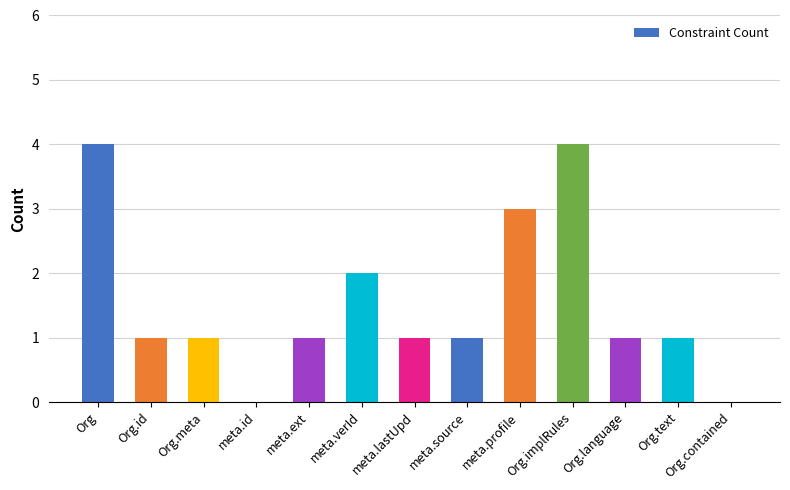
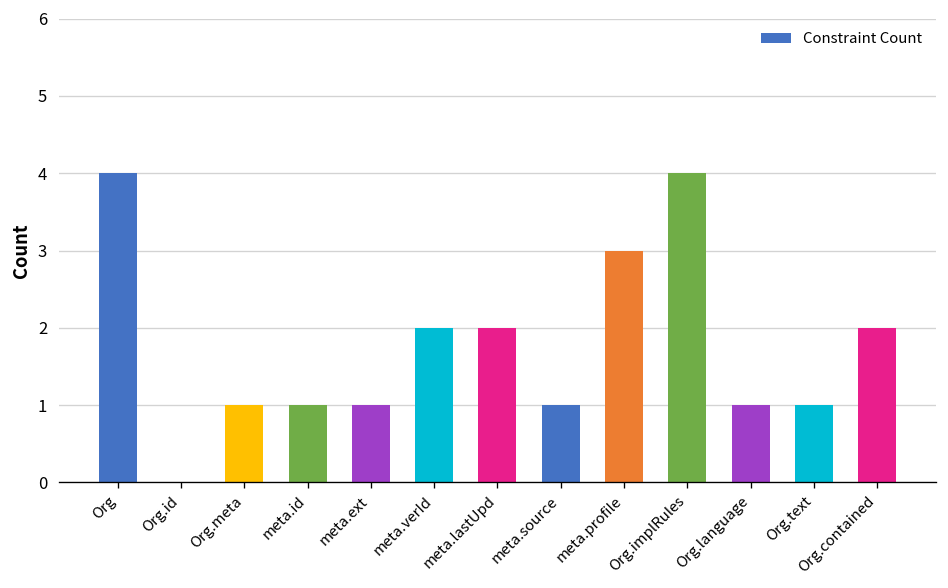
  {
    "Org": 4,
-   "Org.id": 1,
+   "Org.id": 0,
    "Org.meta": 1,
-   "meta.id": 0,
+   "meta.id": 1,
    "meta.ext": 1,
    "meta.verId": 2,
-   "meta.lastUpd": 1,
+   "meta.lastUpd": 2,
    "meta.source": 1,
    "meta.profile": 3,
    "Org.implRules": 4,
    "Org.language": 1,
    "Org.text": 1,
-   "Org.contained": 0
+   "Org.contained": 2
  }
